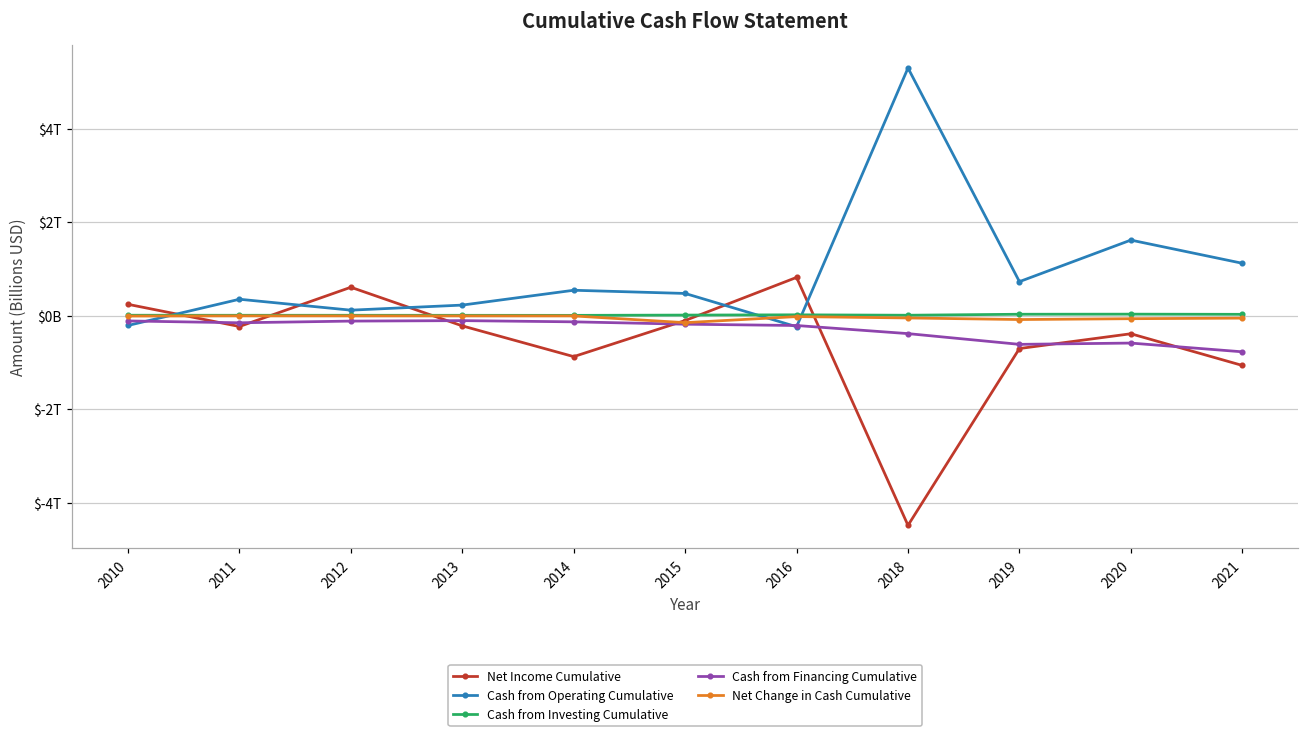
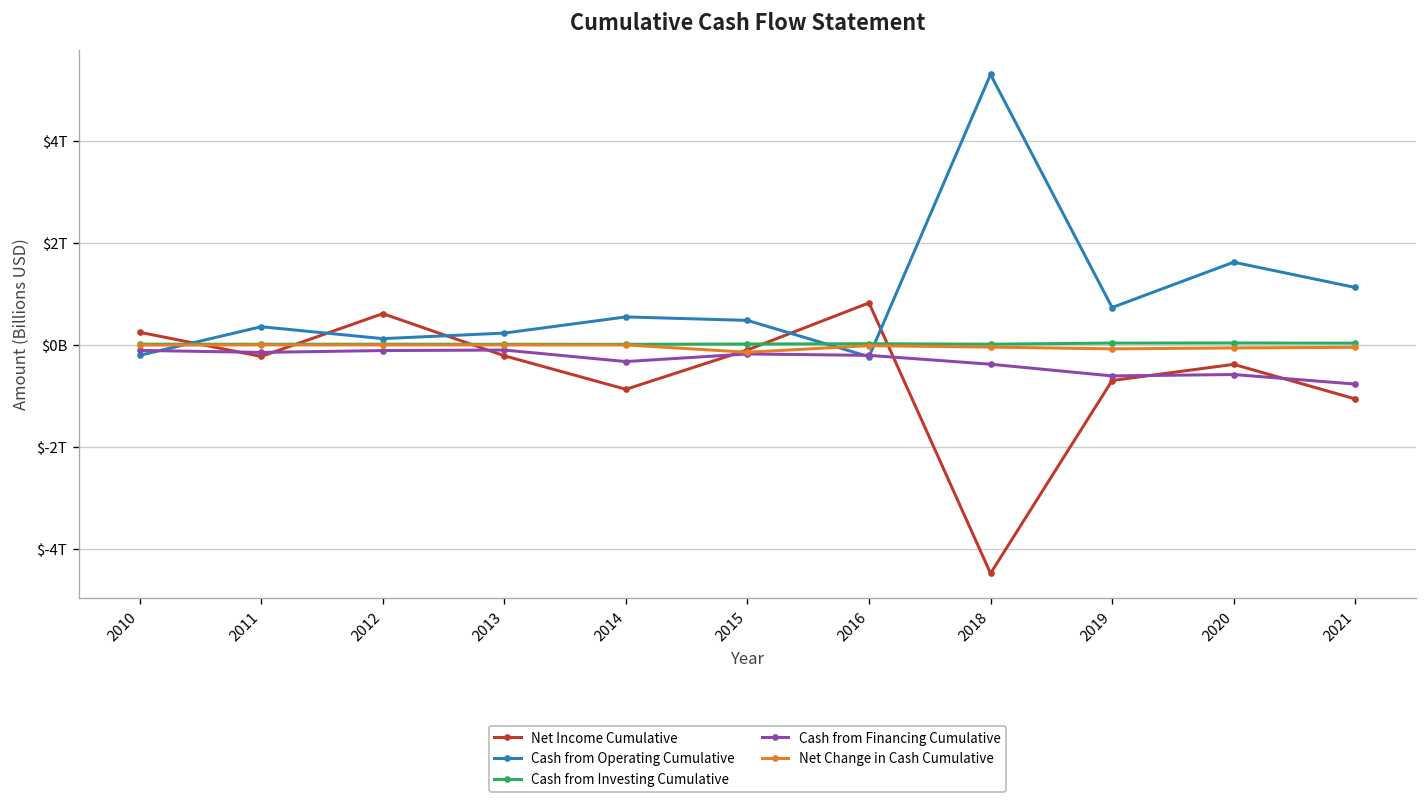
  {
    "Net Income Cumulative": {
      "2010": "$0.2T",
      "2011": "$-0.2T",
      "2012": "$0.6T",
      "2013": "$-0.2T",
      "2014": "$-0.9T",
      "2016": "$0.8T",
      "2018": "$-4.5T",
      "2019": "$-0.7T",
      "2020": "$-0.4T",
      "2021": "$-1.1T"
    },
    "Cash from Operating Cumulative": {
      "2010": "$-0.2T",
      "2011": "$0.4T",
      "2012": "$0.1T",
      "2013": "$0.2T",
      "2014": "$0.5T",
      "2015": "$0.5T",
      "2018": "$5.3T",
      "2019": "$0.7T",
      "2020": "$1.6T",
      "2021": "$1.1T"
    },
    "Cash from Investing Cumulative": {
      "2015": "$0.0T",
      "2019": "$0.0T",
      "2020": "$0.0T",
      "2021": "$0.0T"
    },
    "Cash from Financing Cumulative": {
      "2010": "$-0.1T",
      "2011": "$-0.2T",
      "2012": "$-0.1T",
      "2013": "$-0.1T",
-     "2014": "$-0.1T",
+     "2014": "$-0.3T",
      "2018": "$-0.4T",
      "2019": "$-0.6T",
      "2020": "$-0.6T",
      "2021": "$-0.8T"
    },
    "Net Change in Cash Cumulative": {
      "2019": "$-0.1T",
      "2020": "$-0.1T",
      "2021": "$-0.1T"
    }
  }
